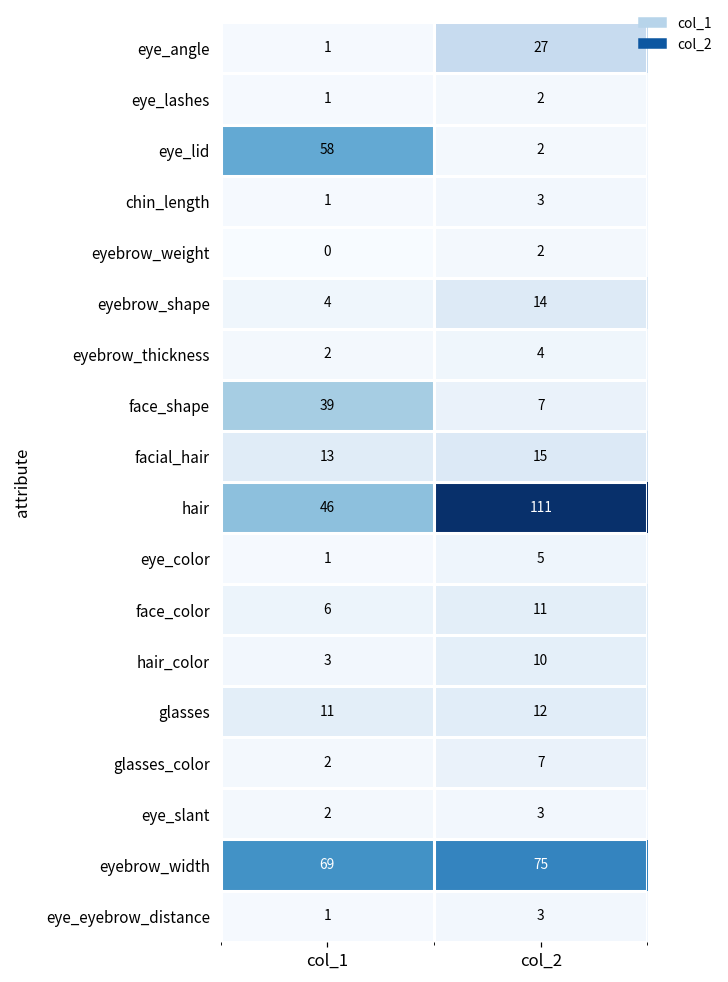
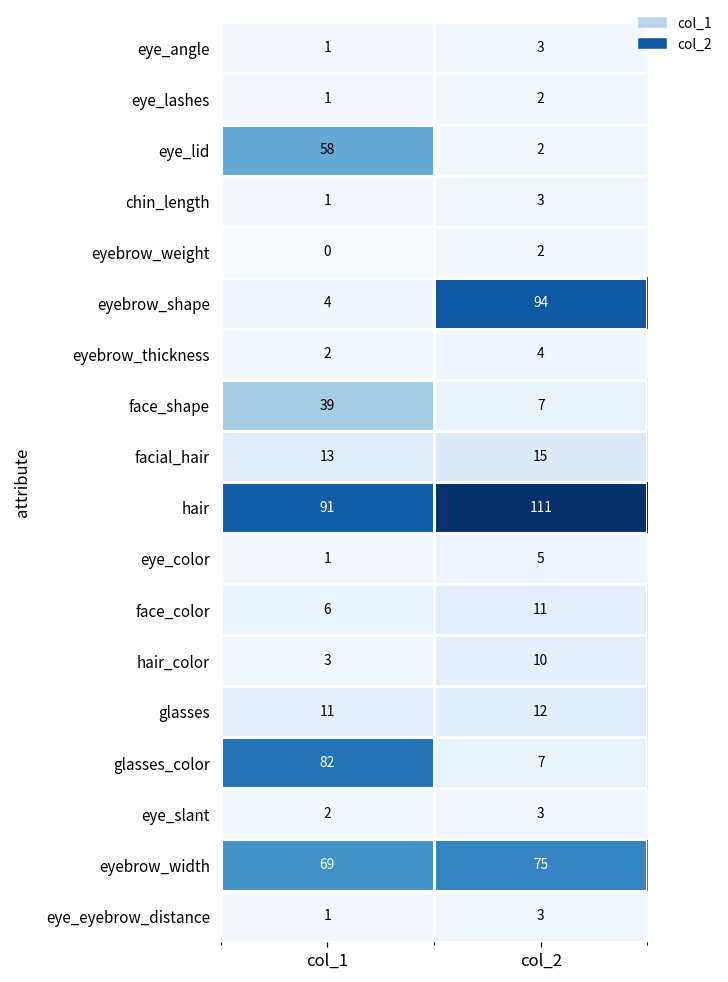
  {
    "eye_angle": {
      "col_1": 1,
-     "col_2": 27
+     "col_2": 3
    },
    "eye_lashes": {
      "col_1": 1,
      "col_2": 2
    },
    "eye_lid": {
      "col_1": 58,
      "col_2": 2
    },
    "chin_length": {
      "col_1": 1,
      "col_2": 3
    },
    "eyebrow_weight": {
      "col_1": 0,
      "col_2": 2
    },
    "eyebrow_shape": {
      "col_1": 4,
-     "col_2": 14
+     "col_2": 94
    },
    "eyebrow_thickness": {
      "col_1": 2,
      "col_2": 4
    },
    "face_shape": {
      "col_1": 39,
      "col_2": 7
    },
    "facial_hair": {
      "col_1": 13,
      "col_2": 15
    },
    "hair": {
-     "col_1": 46,
+     "col_1": 91,
      "col_2": 111
    },
    "eye_color": {
      "col_1": 1,
      "col_2": 5
    },
    "face_color": {
      "col_1": 6,
      "col_2": 11
    },
    "hair_color": {
      "col_1": 3,
      "col_2": 10
    },
    "glasses": {
      "col_1": 11,
      "col_2": 12
    },
    "glasses_color": {
-     "col_1": 2,
+     "col_1": 82,
      "col_2": 7
    },
    "eye_slant": {
      "col_1": 2,
      "col_2": 3
    },
    "eyebrow_width": {
      "col_1": 69,
      "col_2": 75
    },
    "eye_eyebrow_distance": {
      "col_1": 1,
      "col_2": 3
    }
  }
